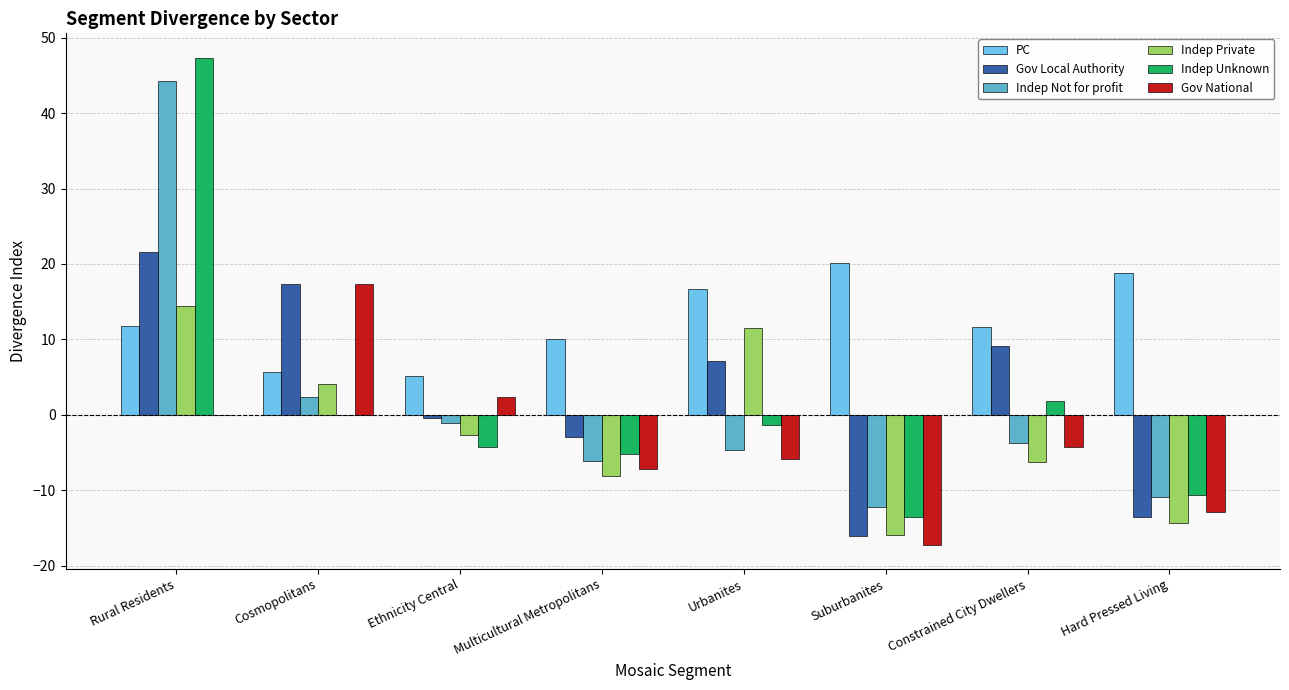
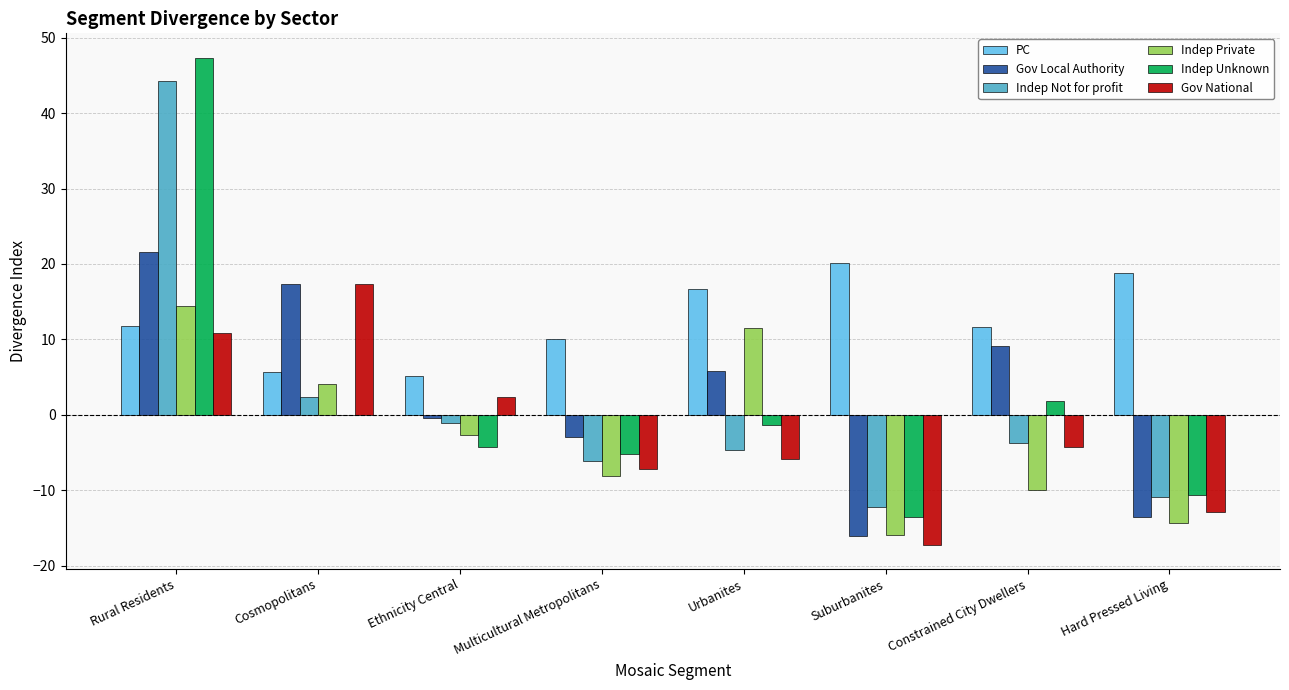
  {
    "Gov Local Authority": {
      "Rural Residents": 22,
      "Cosmopolitans": 17,
      "Ethnicity Central": 0,
      "Multicultural Metropolitans": -3,
-     "Urbanites": 7,
+     "Urbanites": 6,
      "Suburbanites": -16,
      "Constrained City Dwellers": 9,
      "Hard Pressed Living": -14
    },
    "Indep Private": {
      "Rural Residents": 14,
      "Cosmopolitans": 4,
      "Ethnicity Central": -3,
      "Multicultural Metropolitans": -8,
      "Urbanites": 12,
      "Suburbanites": -16,
-     "Constrained City Dwellers": -6,
+     "Constrained City Dwellers": -10,
      "Hard Pressed Living": -14
    },
    "Indep Unknown": {
      "Rural Residents": 47,
      "Ethnicity Central": -4,
      "Multicultural Metropolitans": -5,
      "Urbanites": -1,
      "Suburbanites": -14,
      "Constrained City Dwellers": 2,
      "Hard Pressed Living": -11
    },
    "Gov National": {
-     "Rural Residents": 0,
+     "Rural Residents": 11,
      "Cosmopolitans": 17,
      "Ethnicity Central": 2,
      "Multicultural Metropolitans": -7,
      "Urbanites": -6,
      "Suburbanites": -17,
      "Constrained City Dwellers": -4,
      "Hard Pressed Living": -13
    }
  }
